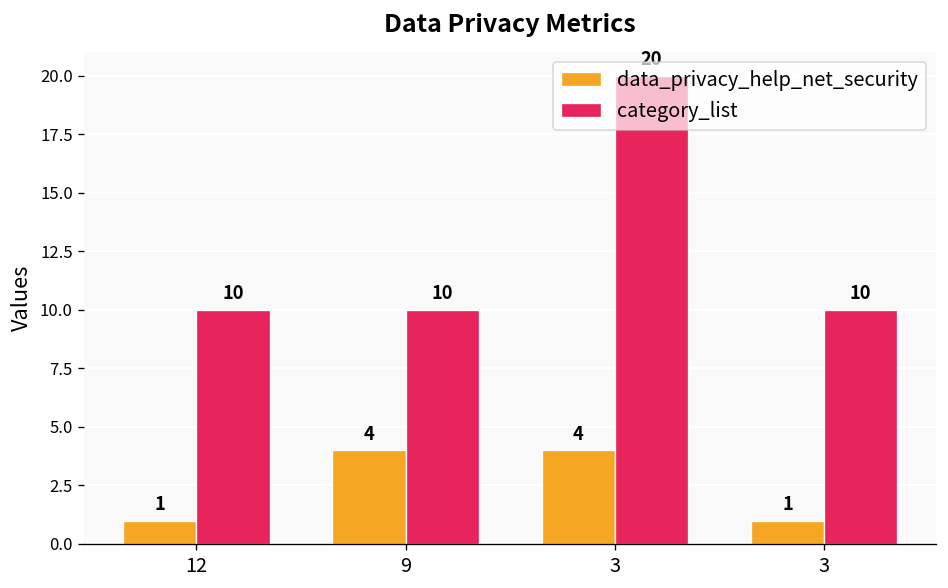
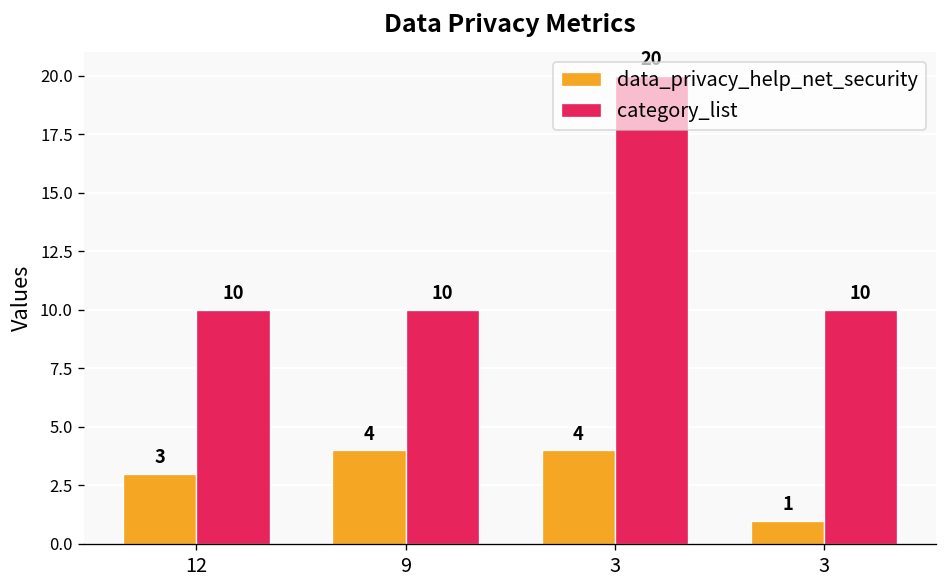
  {
    "data_privacy_help_net_security": {
-     "12": 1,
+     "12": 3,
      "9": 4
    },
    "category_list": {
      "12": 10,
      "9": 10
    }
  }
